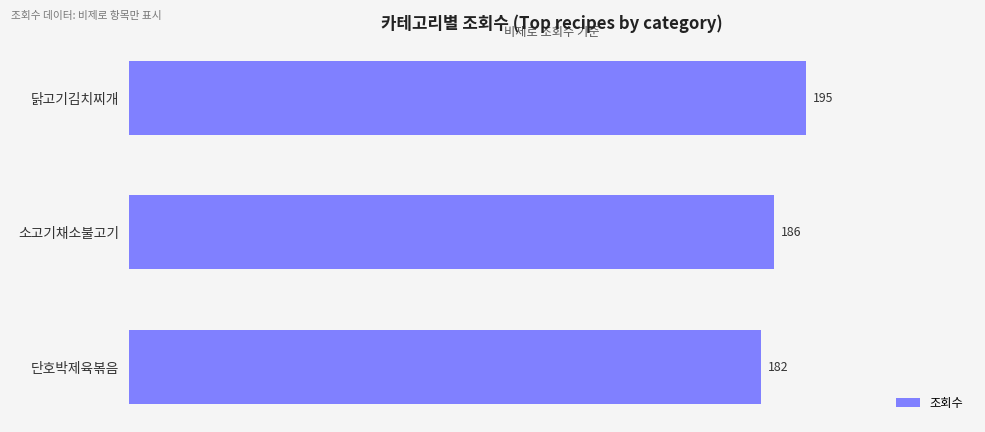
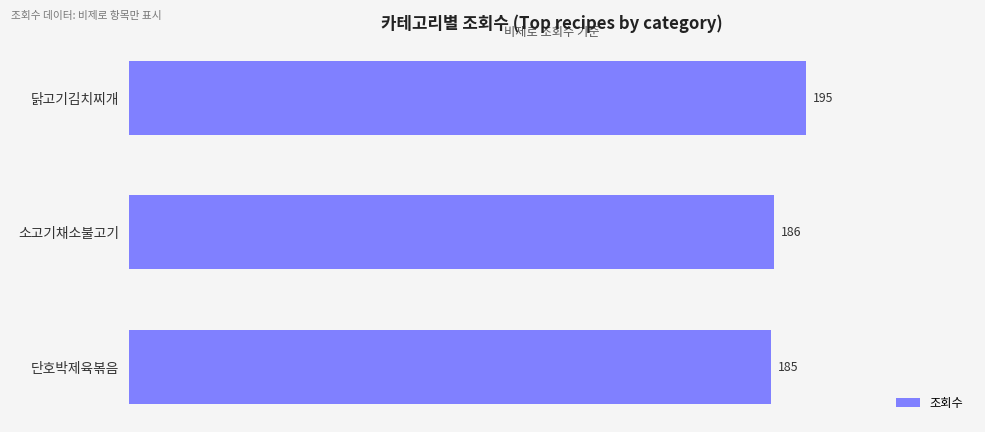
  {
    "닭고기김치찌개": 195,
    "소고기채소불고기": 186,
-   "단호박제육볶음": 182
+   "단호박제육볶음": 185
  }
